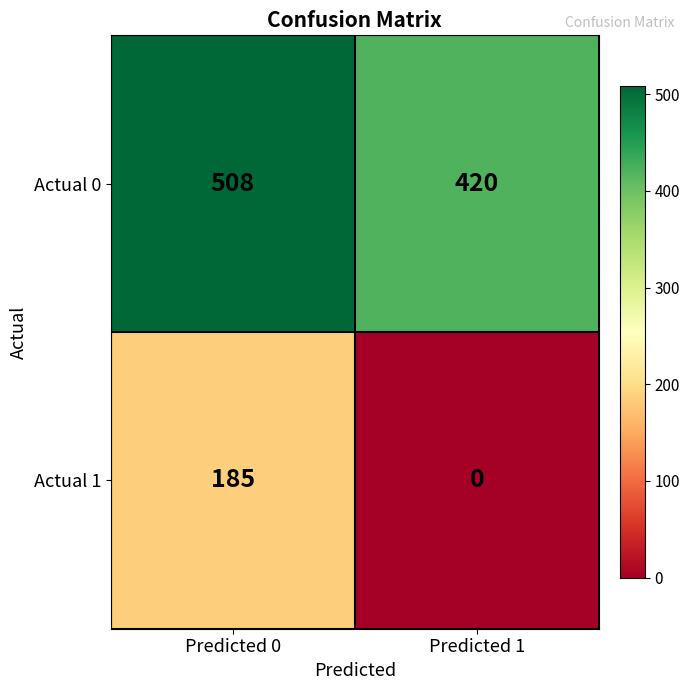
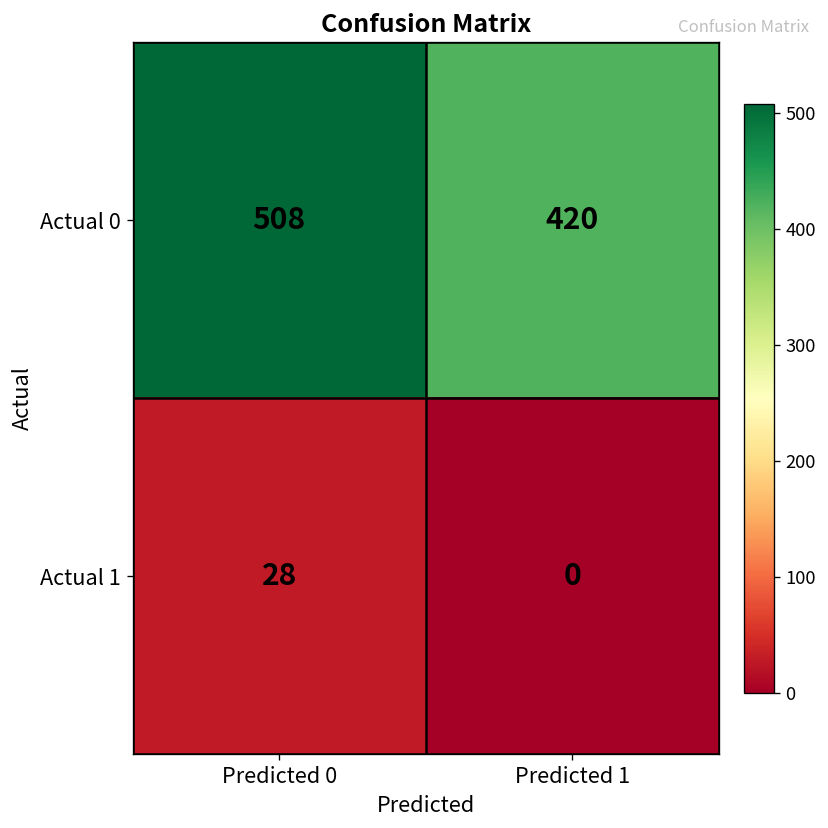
  {
    "Actual 0": {
      "Predicted 0": 508,
      "Predicted 1": 420
    },
    "Actual 1": {
-     "Predicted 0": 185,
+     "Predicted 0": 28,
      "Predicted 1": 0
    }
  }
